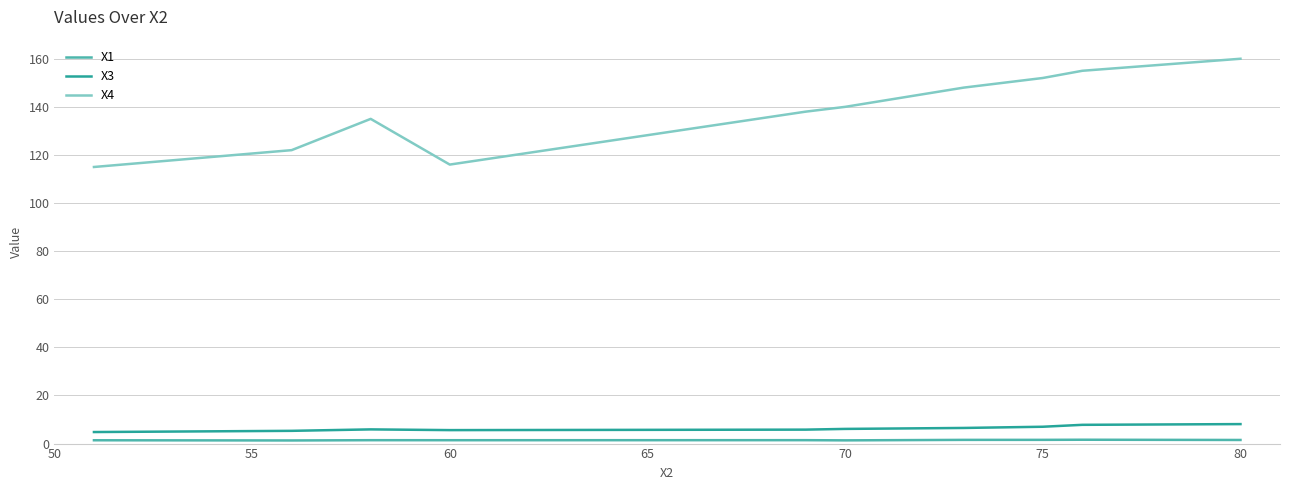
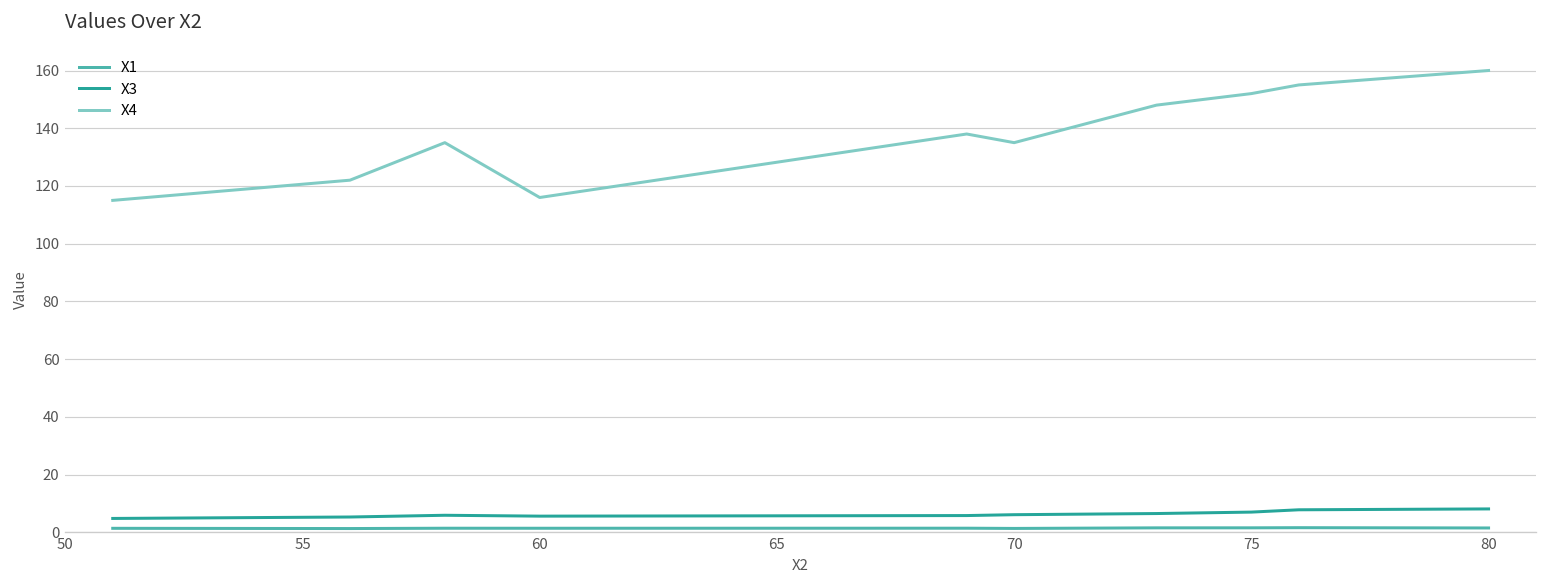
  {
    "X4": {
      "60": 116,
-     "70": 140,
+     "70": 135,
      "75": 152,
      "80": 160
    }
  }
